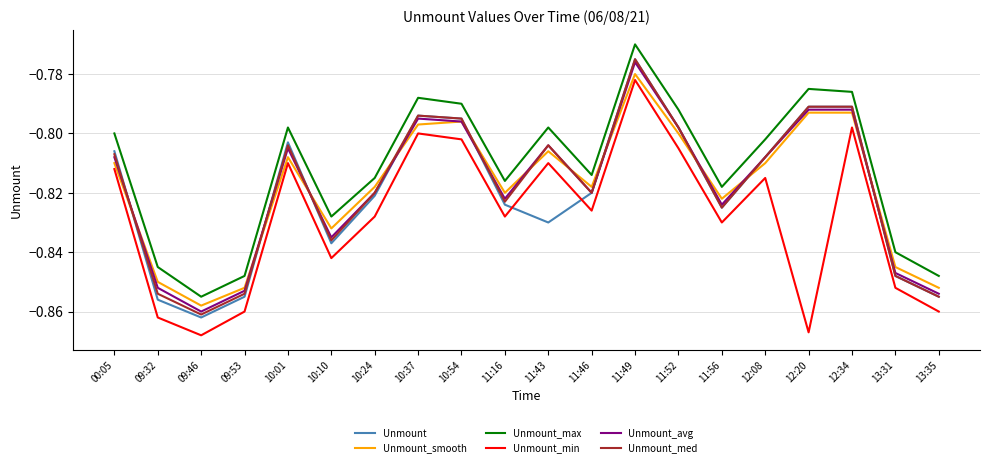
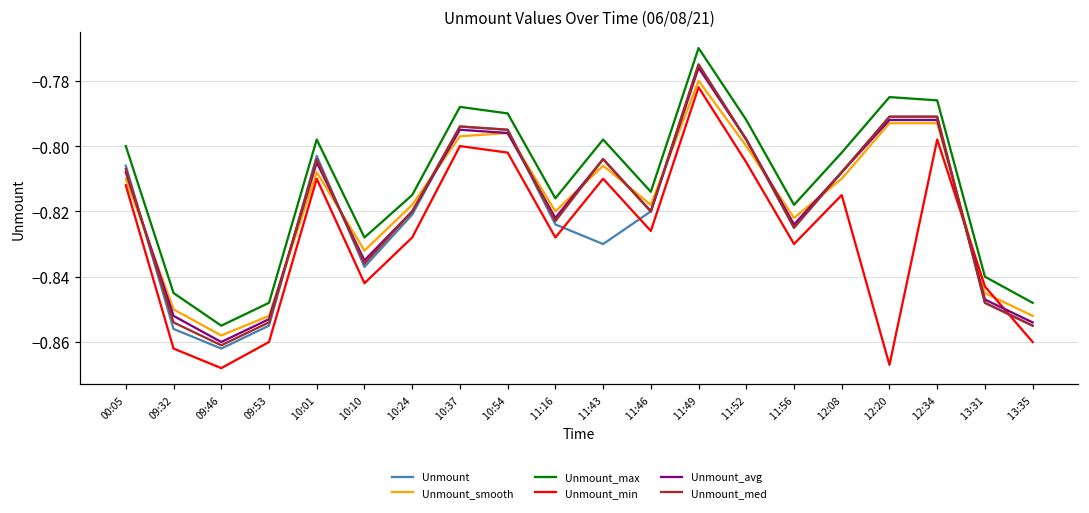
  {
    "Unmount": {
      "00:05": -0.806,
      "09:32": -0.856,
      "09:46": -0.862,
      "09:53": -0.855,
      "10:01": -0.803,
      "10:10": -0.837,
      "10:24": -0.821,
      "11:16": -0.824,
      "11:43": -0.830
    },
    "Unmount_smooth": {
      "00:05": -0.810,
      "09:32": -0.850,
      "09:46": -0.858,
      "09:53": -0.852,
      "10:01": -0.808,
      "10:10": -0.832,
      "10:24": -0.818,
      "10:37": -0.797,
      "11:16": -0.820,
      "11:43": -0.806,
      "11:46": -0.818,
      "11:49": -0.780,
      "11:52": -0.800,
      "11:56": -0.822,
      "12:08": -0.810,
      "12:20": -0.793,
      "12:34": -0.793,
      "13:31": -0.845,
      "13:35": -0.852
    },
    "Unmount_max": {
      "00:05": -0.800,
      "09:32": -0.845,
      "09:46": -0.855,
      "09:53": -0.848,
      "10:01": -0.798,
      "10:10": -0.828,
      "10:24": -0.815,
      "10:37": -0.788,
      "10:54": -0.790,
      "11:16": -0.816,
      "11:43": -0.798,
      "11:46": -0.814,
      "11:49": -0.770,
      "11:52": -0.792,
      "11:56": -0.818,
      "12:08": -0.802,
      "12:20": -0.785,
      "12:34": -0.786,
      "13:31": -0.840,
      "13:35": -0.848
    },
    "Unmount_min": {
      "00:05": -0.812,
      "09:32": -0.862,
      "09:46": -0.868,
      "09:53": -0.860,
      "10:01": -0.810,
      "10:10": -0.842,
      "10:24": -0.828,
      "10:37": -0.800,
      "10:54": -0.802,
      "11:16": -0.828,
      "11:43": -0.810,
      "11:46": -0.826,
      "11:49": -0.782,
      "11:52": -0.805,
      "11:56": -0.830,
      "12:08": -0.815,
      "12:20": -0.867,
      "12:34": -0.798,
-     "13:31": -0.852,
+     "13:31": -0.843,
      "13:35": -0.860
    },
    "Unmount_avg": {
      "00:05": -0.808,
      "09:32": -0.852,
      "09:46": -0.860,
      "09:53": -0.853,
      "10:01": -0.805,
      "10:10": -0.835,
      "10:37": -0.795,
      "11:16": -0.822,
      "11:49": -0.776,
      "11:56": -0.824,
      "12:20": -0.792,
      "12:34": -0.792,
      "13:31": -0.847,
      "13:35": -0.854
    },
    "Unmount_med": {
      "00:05": -0.807,
      "09:32": -0.854,
      "09:46": -0.861,
      "09:53": -0.854,
      "10:01": -0.804,
      "10:10": -0.836,
      "11:16": -0.823
    }
  }
